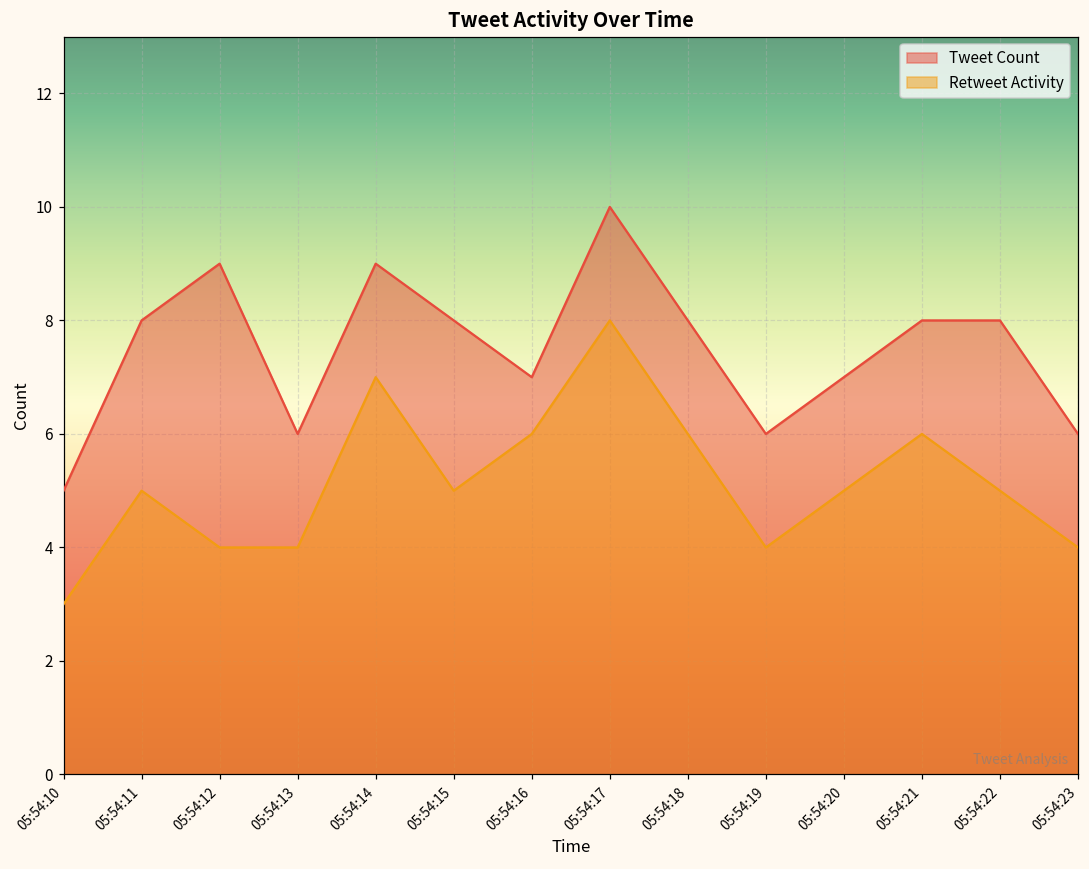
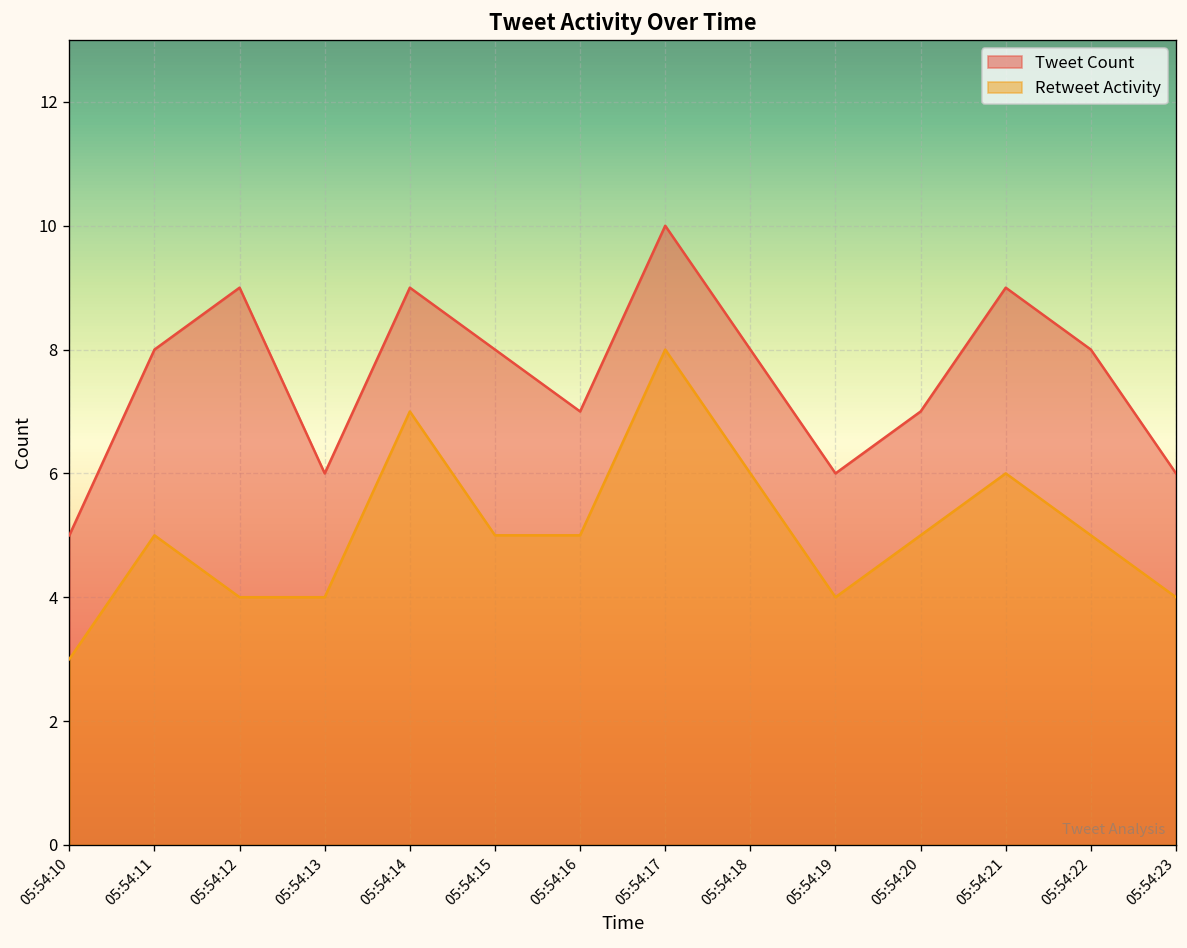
  {
    "Tweet Count": {
      "05:54:10": 5,
      "05:54:11": 8,
      "05:54:12": 9,
      "05:54:13": 6,
      "05:54:14": 9,
      "05:54:15": 8,
      "05:54:16": 7,
      "05:54:17": 10,
      "05:54:18": 8,
      "05:54:19": 6,
      "05:54:20": 7,
-     "05:54:21": 8,
+     "05:54:21": 9,
      "05:54:22": 8,
      "05:54:23": 6
    },
    "Retweet Activity": {
      "05:54:10": 3,
      "05:54:11": 5,
      "05:54:12": 4,
      "05:54:13": 4,
      "05:54:14": 7,
      "05:54:15": 5,
-     "05:54:16": 6,
+     "05:54:16": 5,
      "05:54:17": 8,
      "05:54:18": 6,
      "05:54:19": 4,
      "05:54:20": 5,
      "05:54:21": 6,
      "05:54:22": 5,
      "05:54:23": 4
    }
  }
